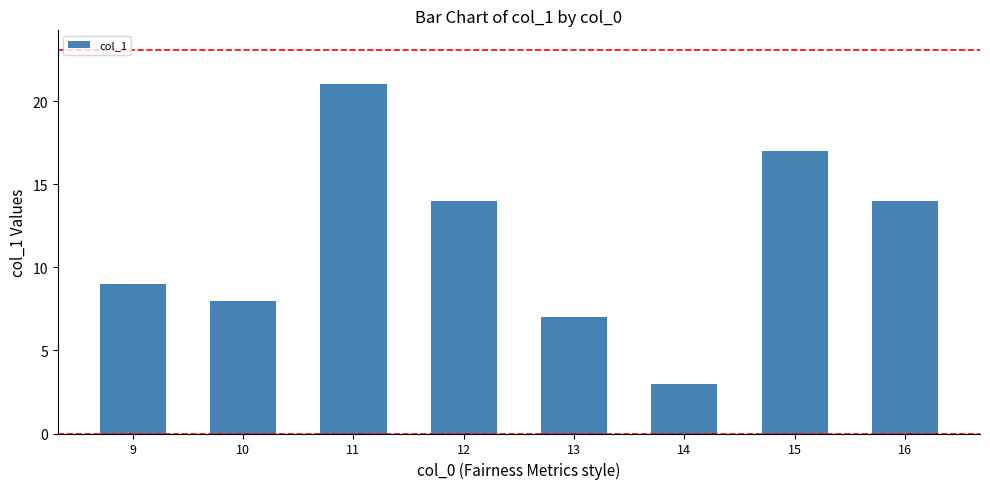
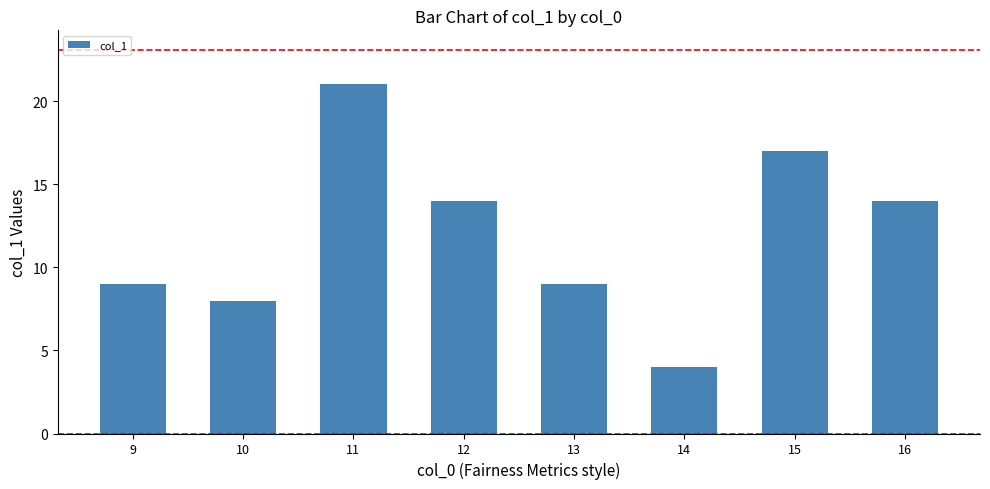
  {
    "9": 9,
    "10": 8,
    "11": 21,
    "12": 14,
-   "13": 7,
-   "14": 3,
+   "13": 9,
+   "14": 4,
    "15": 17,
    "16": 14
  }
